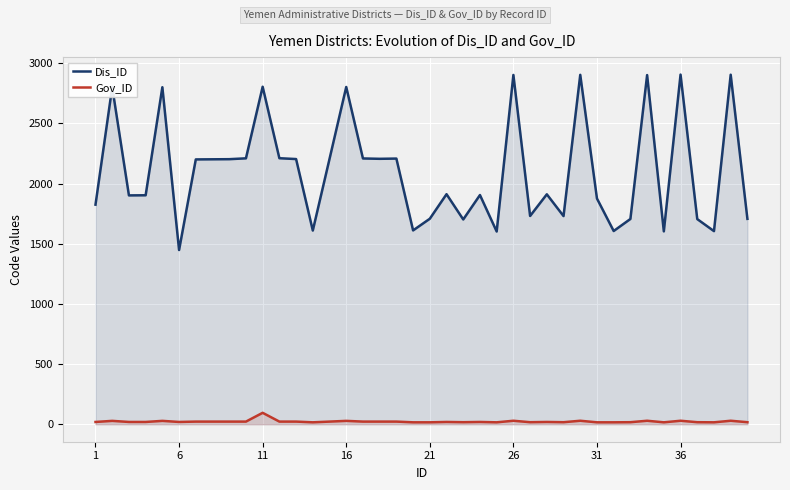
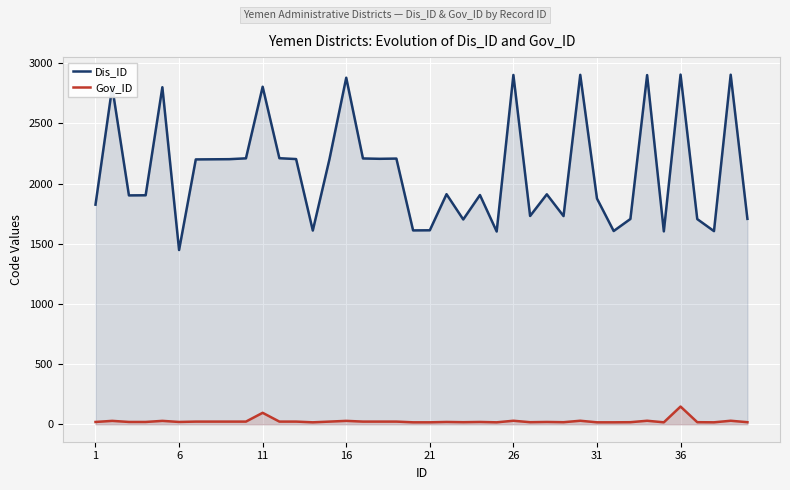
  {
    "Dis_ID": {
      "1": 1830,
      "6": 1450,
      "11": 2810,
-     "16": 2800,
-     "21": 1710,
+     "16": 2880,
+     "21": 1610,
      "26": 2900,
      "31": 1880,
      "36": 2910
    },
    "Gov_ID": {
      "1": 20,
      "6": 20,
      "11": 100,
      "16": 30,
      "21": 20,
      "26": 30,
      "31": 20,
-     "36": 30
+     "36": 150
    }
  }
